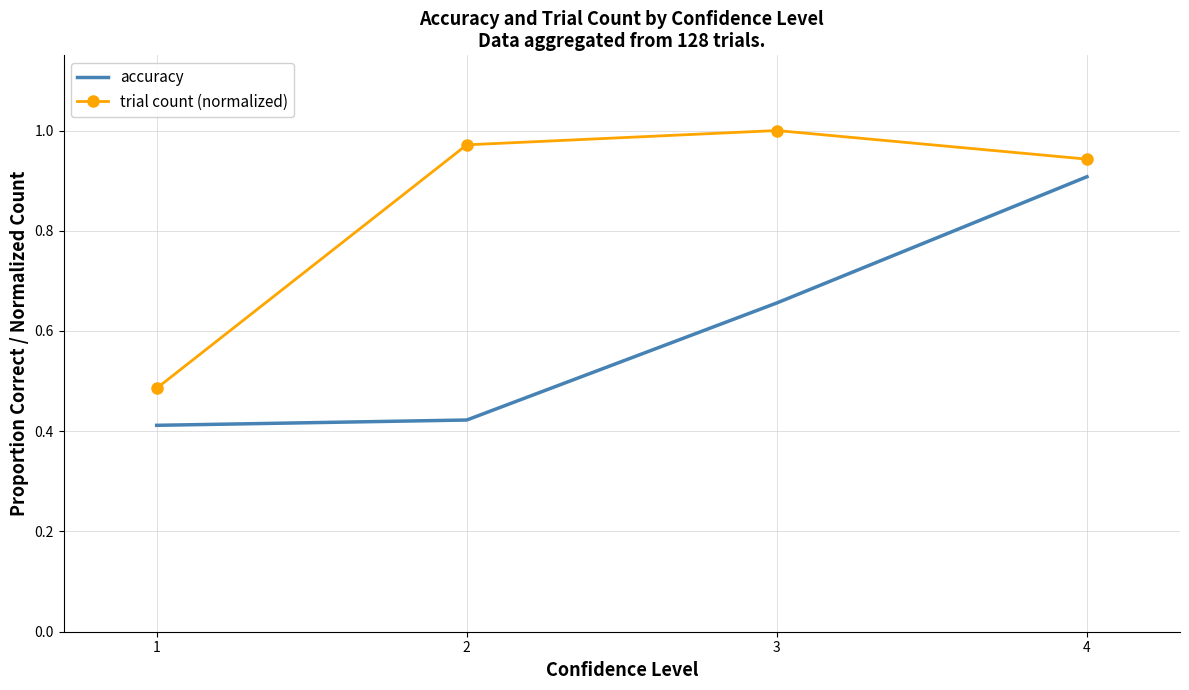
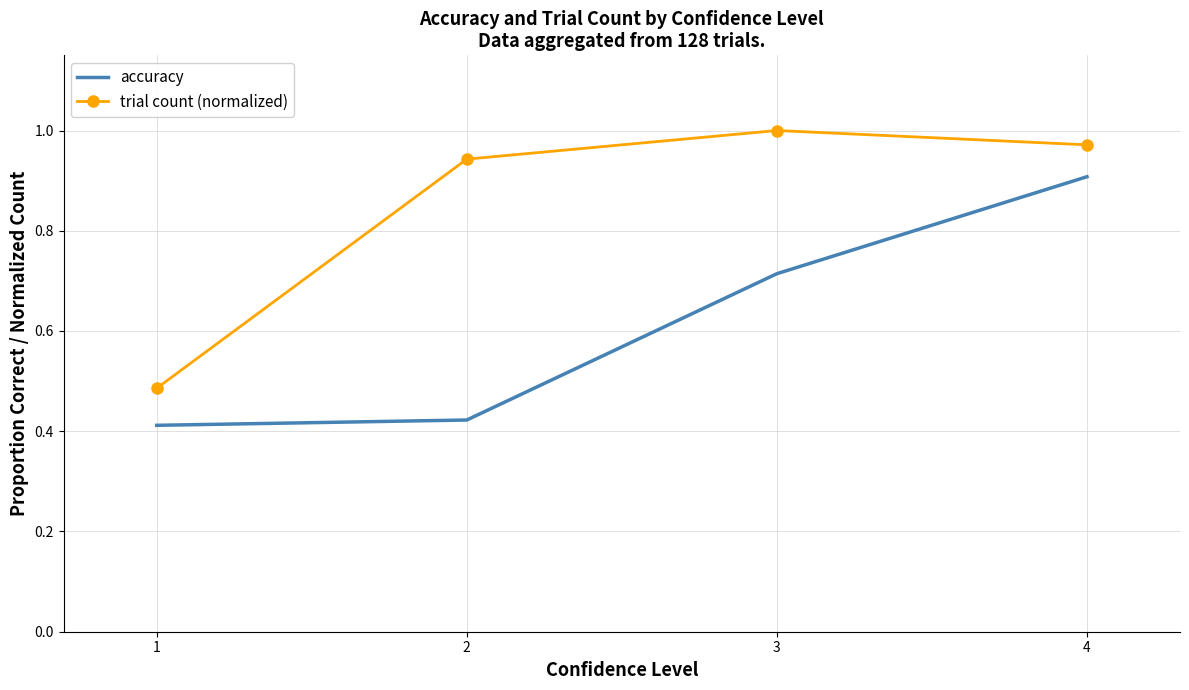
  {
    "accuracy": {
      "1": 0.41,
      "2": 0.42,
-     "3": 0.66,
+     "3": 0.71,
      "4": 0.91
    },
    "trial count (normalized)": {
      "1": 0.49,
-     "2": 0.97,
+     "2": 0.94,
      "3": 1.00,
-     "4": 0.94
+     "4": 0.97
    }
  }
